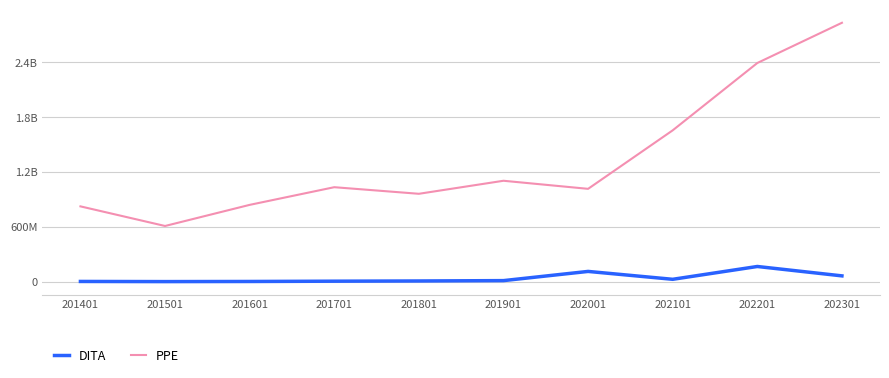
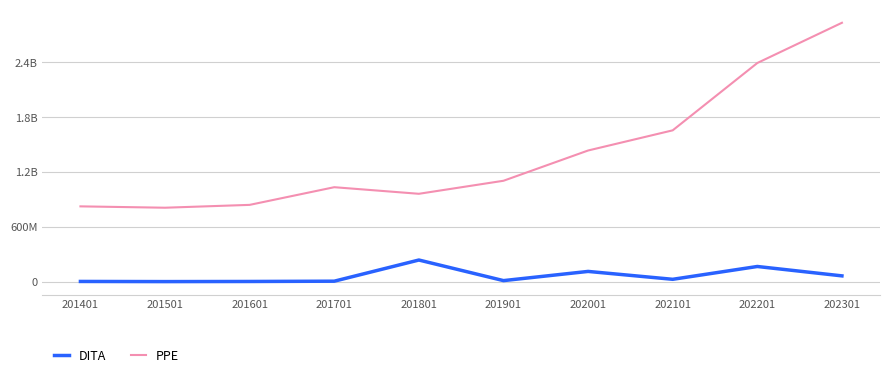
  {
    "DITA": {
      "201401": 0,
      "201501": 0,
      "201601": 0,
      "201701": 0,
-     "201801": 0,
+     "201801": 200000000,
      "201901": 0,
      "202001": 100000000,
      "202101": 0,
      "202201": 200000000,
      "202301": 100000000
    },
    "PPE": {
      "201401": 800000000,
-     "201501": 600000000,
+     "201501": 800000000,
      "201601": 800000000,
      "201701": 1000000000,
      "201801": 1000000000,
      "201901": 1100000000,
-     "202001": 1000000000,
+     "202001": 1400000000,
      "202101": 1700000000,
      "202201": 2400000000,
      "202301": 2800000000
    }
  }
